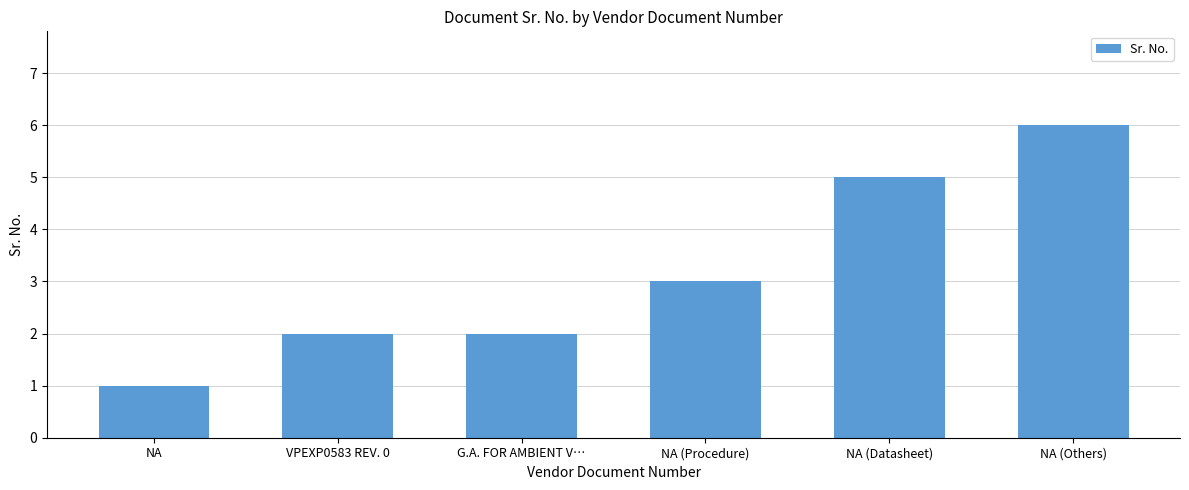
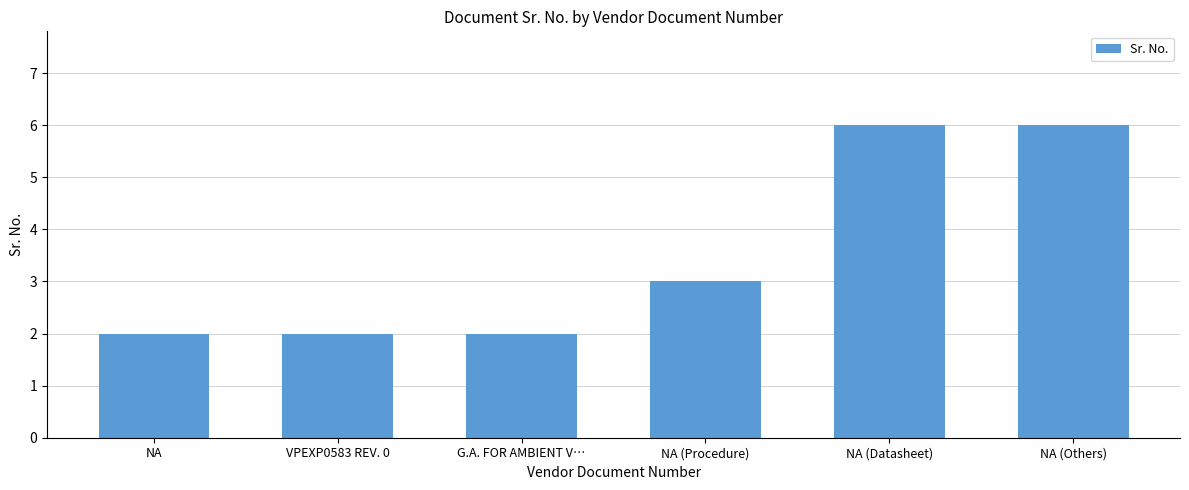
  {
-   "NA": 1,
+   "NA": 2,
    "VPEXP0583 REV. 0": 2,
    "G.A. FOR AMBIENT V…": 2,
    "NA (Procedure)": 3,
-   "NA (Datasheet)": 5,
+   "NA (Datasheet)": 6,
    "NA (Others)": 6
  }
